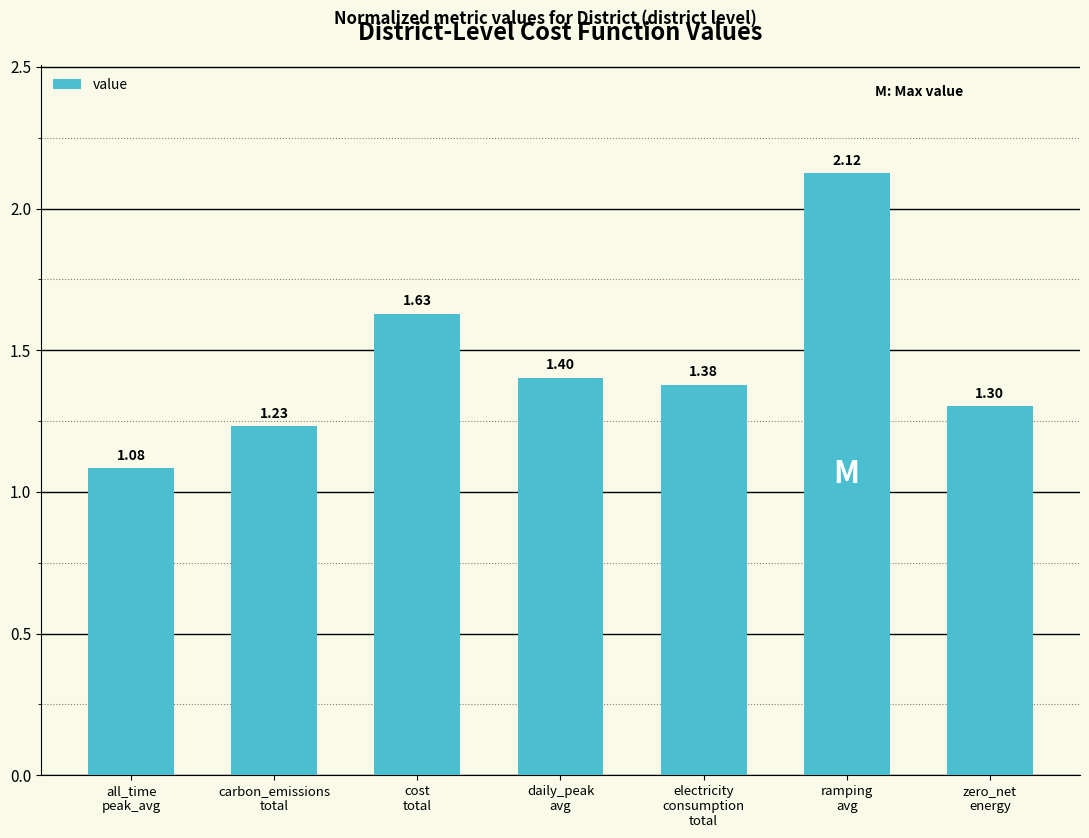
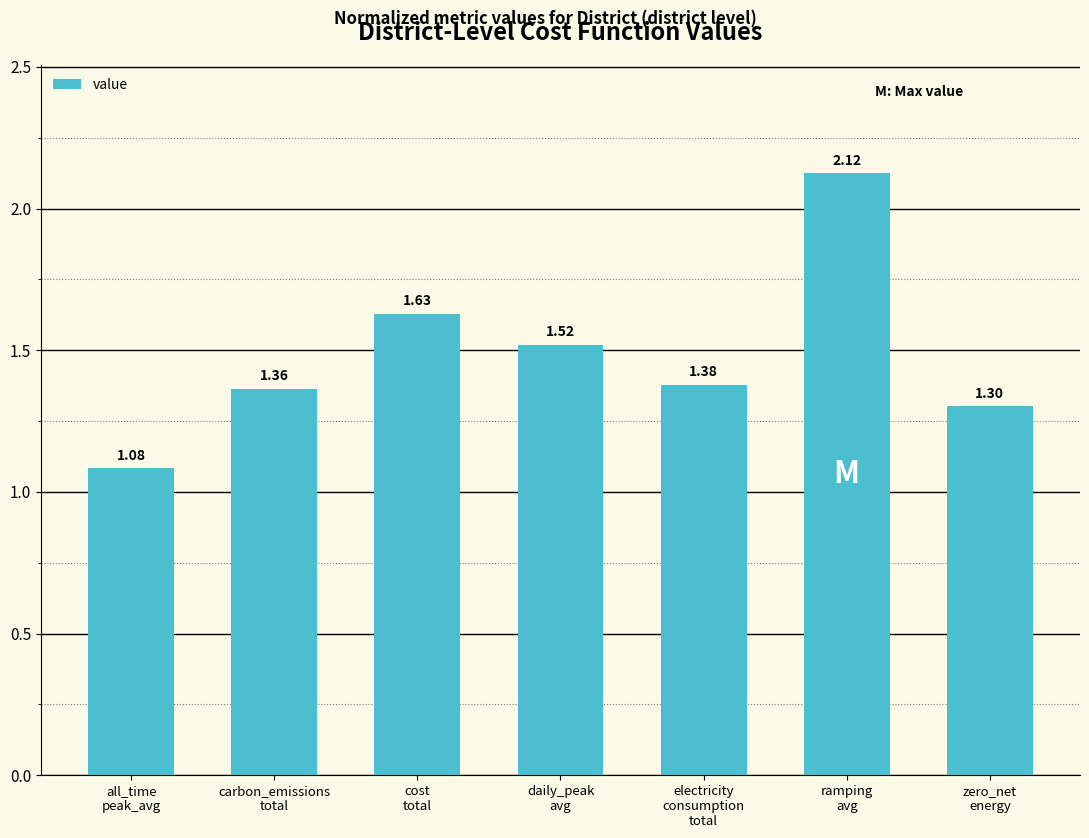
  {
    "all_time peak_avg": 1.08,
-   "carbon_emissions total": 1.23,
+   "carbon_emissions total": 1.36,
    "cost total": 1.63,
-   "daily_peak avg": 1.40,
+   "daily_peak avg": 1.52,
    "electricity consumption total": 1.38,
    "ramping avg": 2.12,
    "zero_net energy": 1.30
  }
